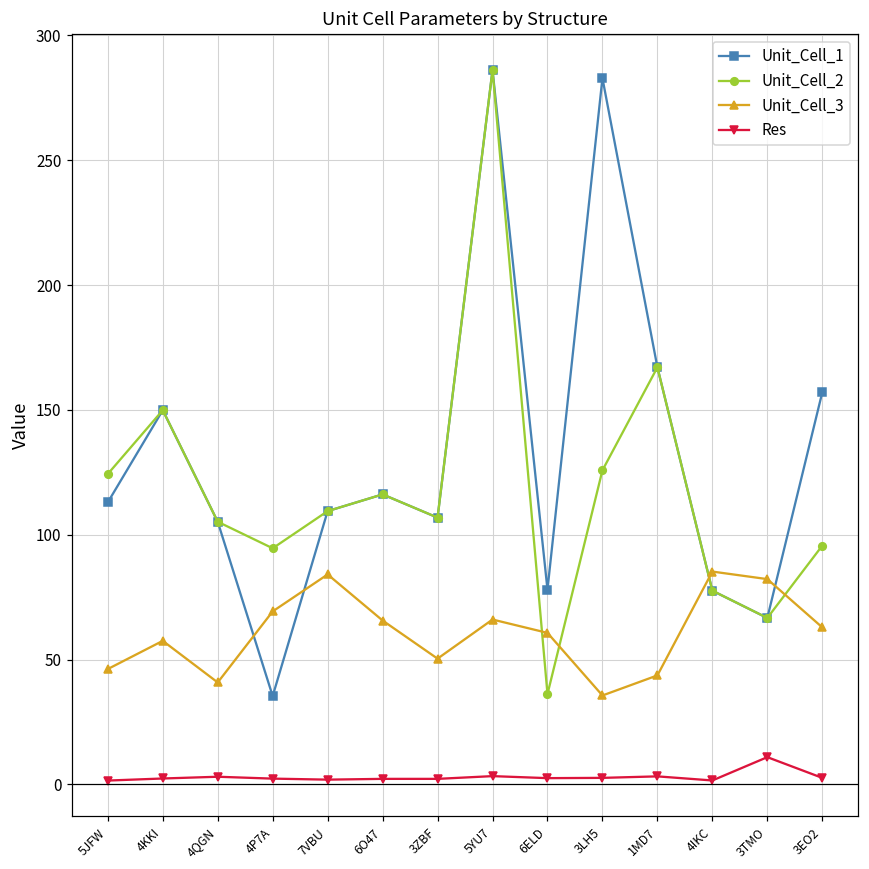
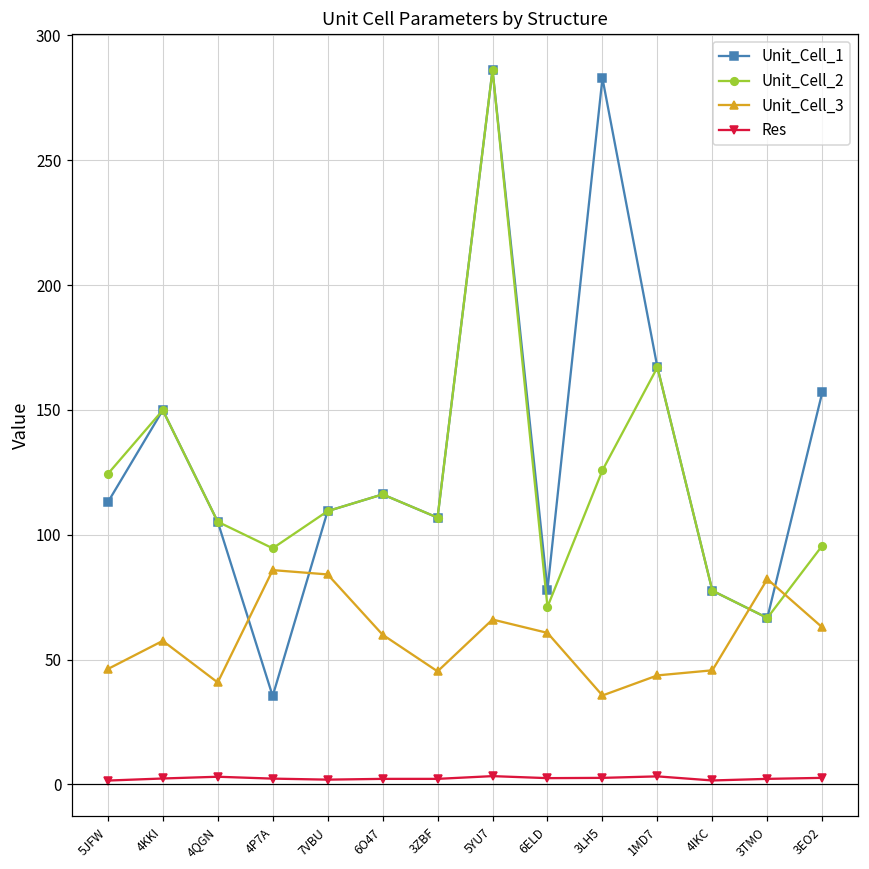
  {
    "Unit_Cell_1": {
      "5JFW": 113,
      "4P7A": 35,
      "6ELD": 78,
      "3LH5": 283,
      "3EO2": 157
    },
    "Unit_Cell_2": {
      "5JFW": 124,
      "4P7A": 95,
-     "6ELD": 36,
+     "6ELD": 71,
      "3LH5": 126,
      "3EO2": 96
    },
    "Unit_Cell_3": {
      "5JFW": 46,
      "4KKI": 57,
      "4QGN": 41,
-     "4P7A": 69,
+     "4P7A": 86,
      "7VBU": 84,
-     "6O47": 66,
-     "3ZBF": 50,
+     "6O47": 60,
+     "3ZBF": 45,
      "5YU7": 66,
      "6ELD": 61,
      "3LH5": 36,
      "1MD7": 44,
-     "4IKC": 85,
+     "4IKC": 46,
      "3TMO": 82,
      "3EO2": 63
    },
    "Res": {
      "5JFW": 2,
      "4KKI": 2,
      "4QGN": 3,
      "4P7A": 2,
      "7VBU": 2,
      "6O47": 2,
      "3ZBF": 2,
      "5YU7": 3,
      "6ELD": 2,
      "3LH5": 3,
      "1MD7": 3,
      "4IKC": 2,
-     "3TMO": 11,
+     "3TMO": 2,
      "3EO2": 3
    }
  }
